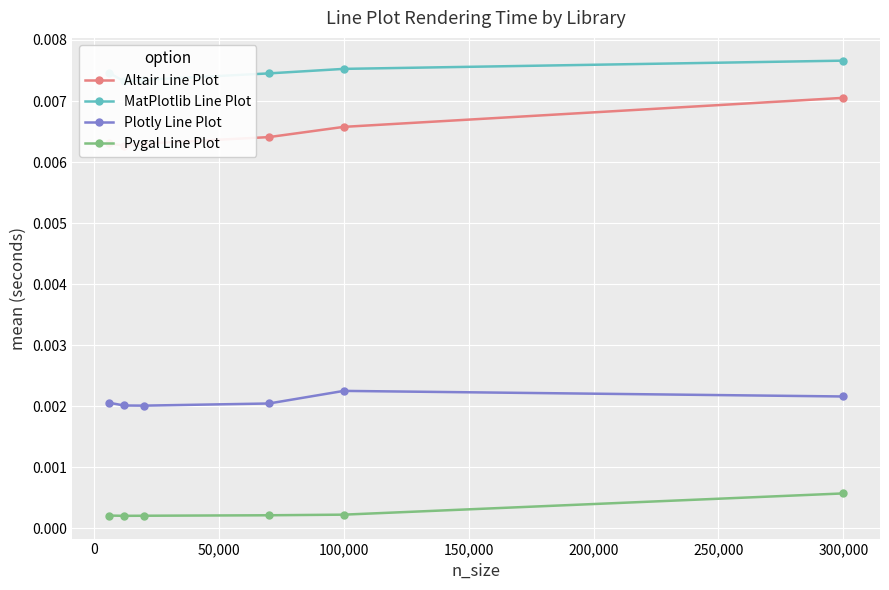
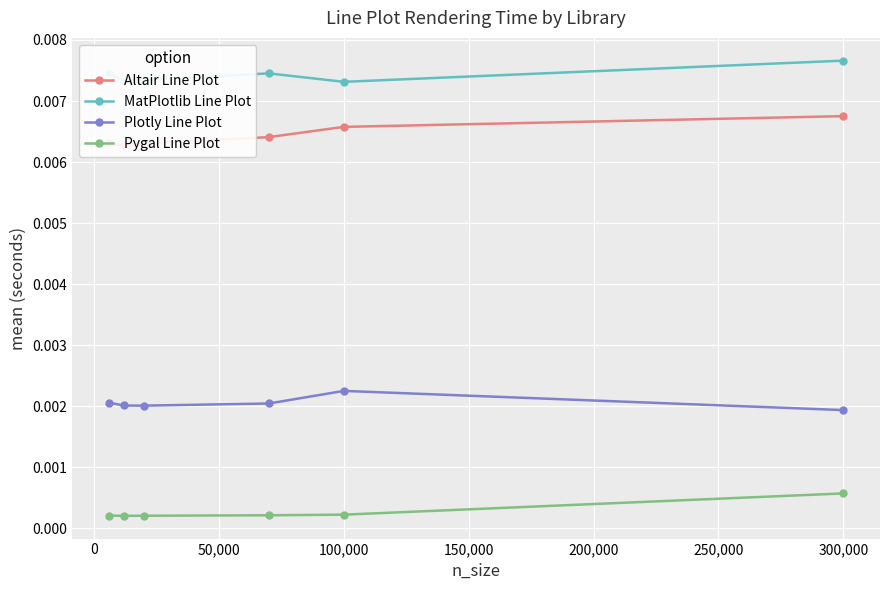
  {
    "Altair Line Plot": {
      "100,000": 0.0066,
-     "300,000": 0.0071
+     "300,000": 0.0068
    },
    "MatPlotlib Line Plot": {
-     "100,000": 0.0075,
+     "100,000": 0.0073,
      "300,000": 0.0077
    },
    "Plotly Line Plot": {
      "100,000": 0.0023,
-     "300,000": 0.0022
+     "300,000": 0.0019
    },
    "Pygal Line Plot": {
      "100,000": 0.0002,
      "300,000": 0.0006
    }
  }
